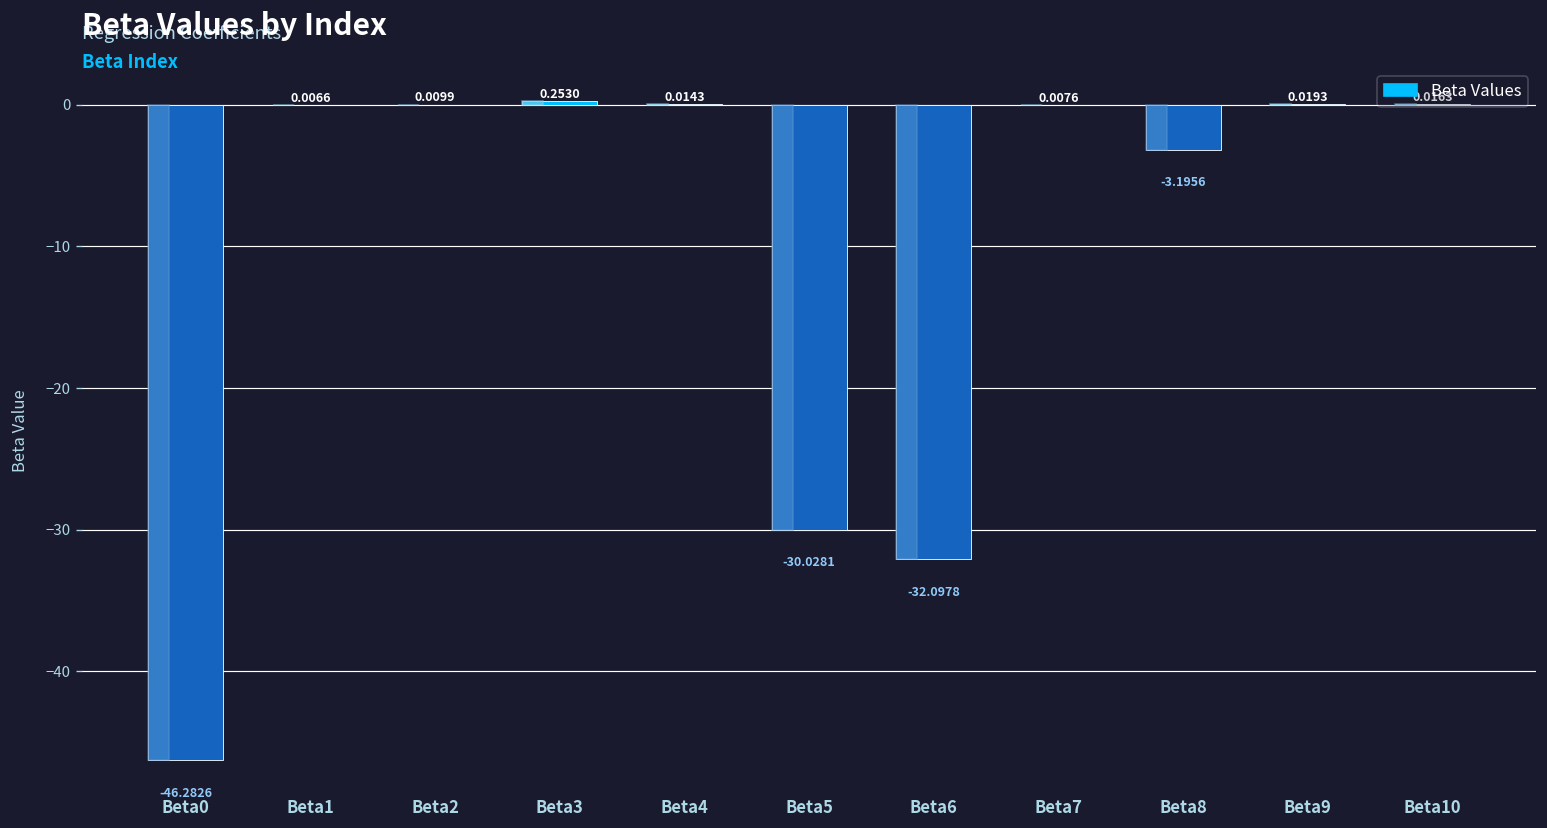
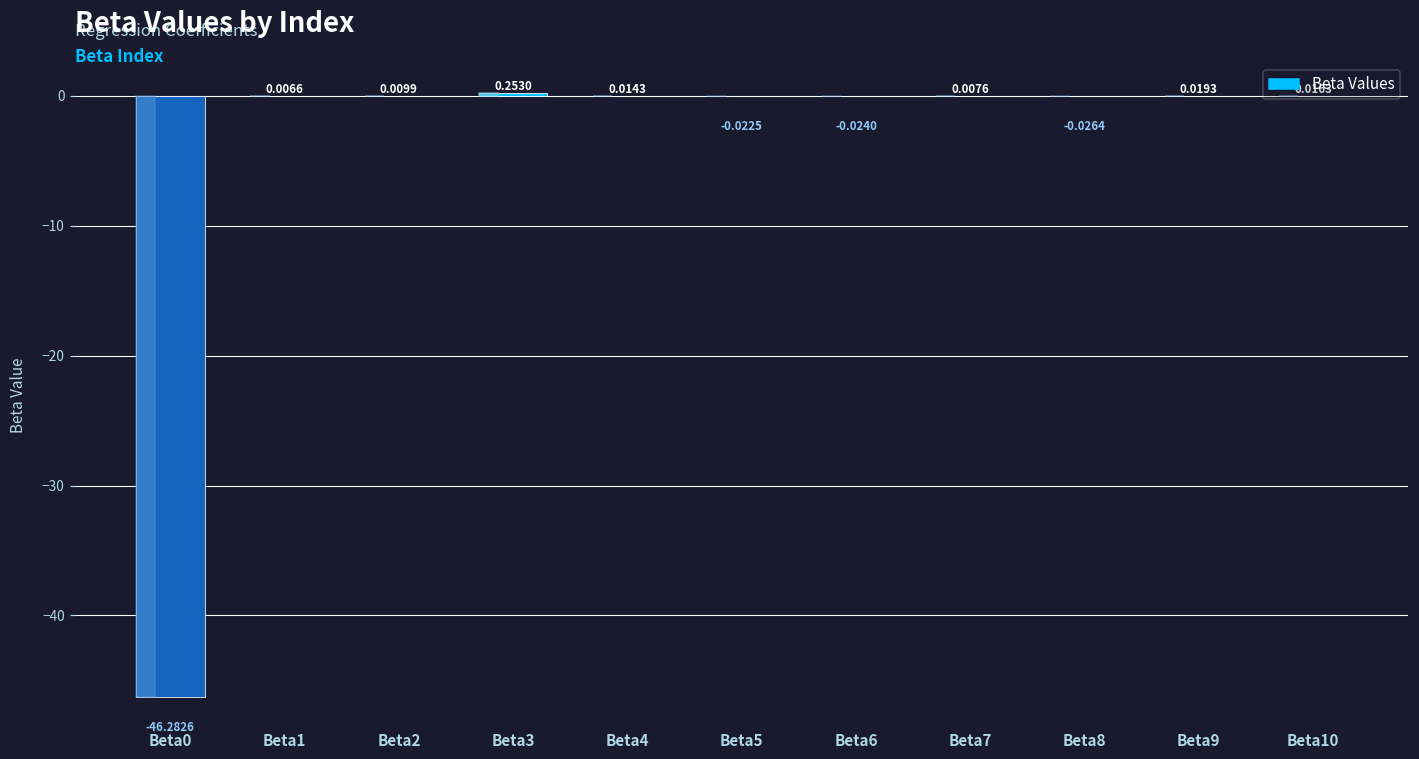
  {
    "Beta0": -46.2826,
    "Beta1": 0.0066,
    "Beta2": 0.0099,
    "Beta3": 0.2530,
    "Beta4": 0.0143,
-   "Beta5": -30.0281,
-   "Beta6": -32.0978,
+   "Beta5": -0.0225,
+   "Beta6": -0.0240,
    "Beta7": 0.0076,
-   "Beta8": -3.1956,
+   "Beta8": -0.0264,
    "Beta9": 0.0193
  }
